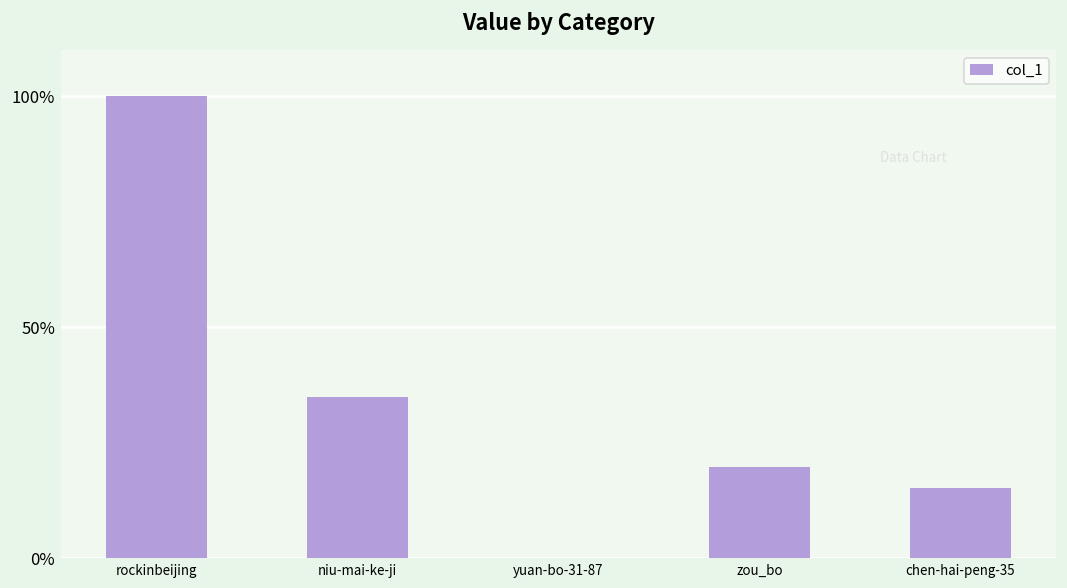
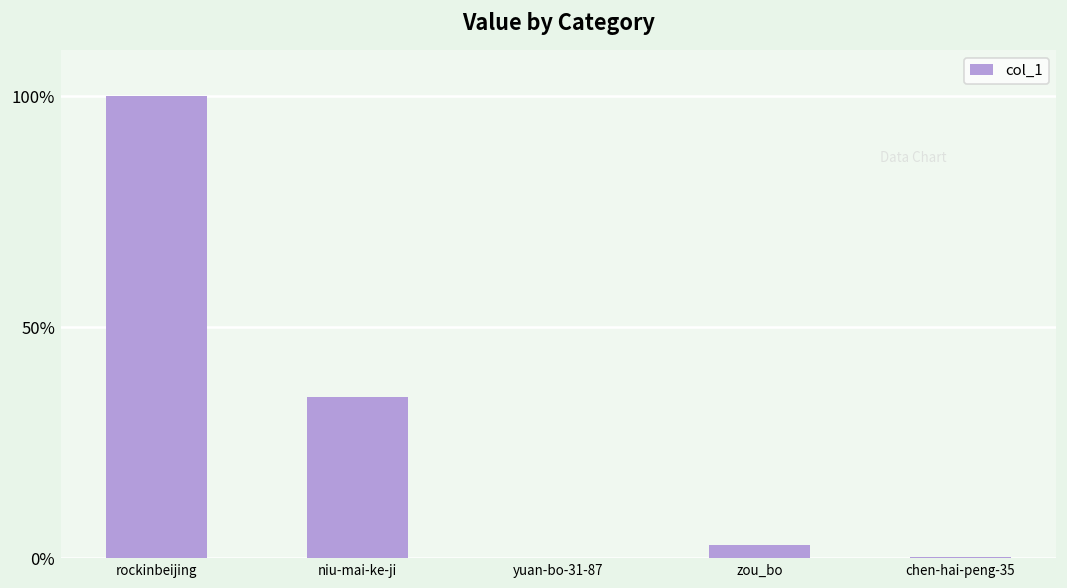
  {
    "rockinbeijing": "100%",
    "niu-mai-ke-ji": "35%",
-   "zou_bo": "20%",
-   "chen-hai-peng-35": "15%"
+   "zou_bo": "3%",
+   "chen-hai-peng-35": "0%"
  }
